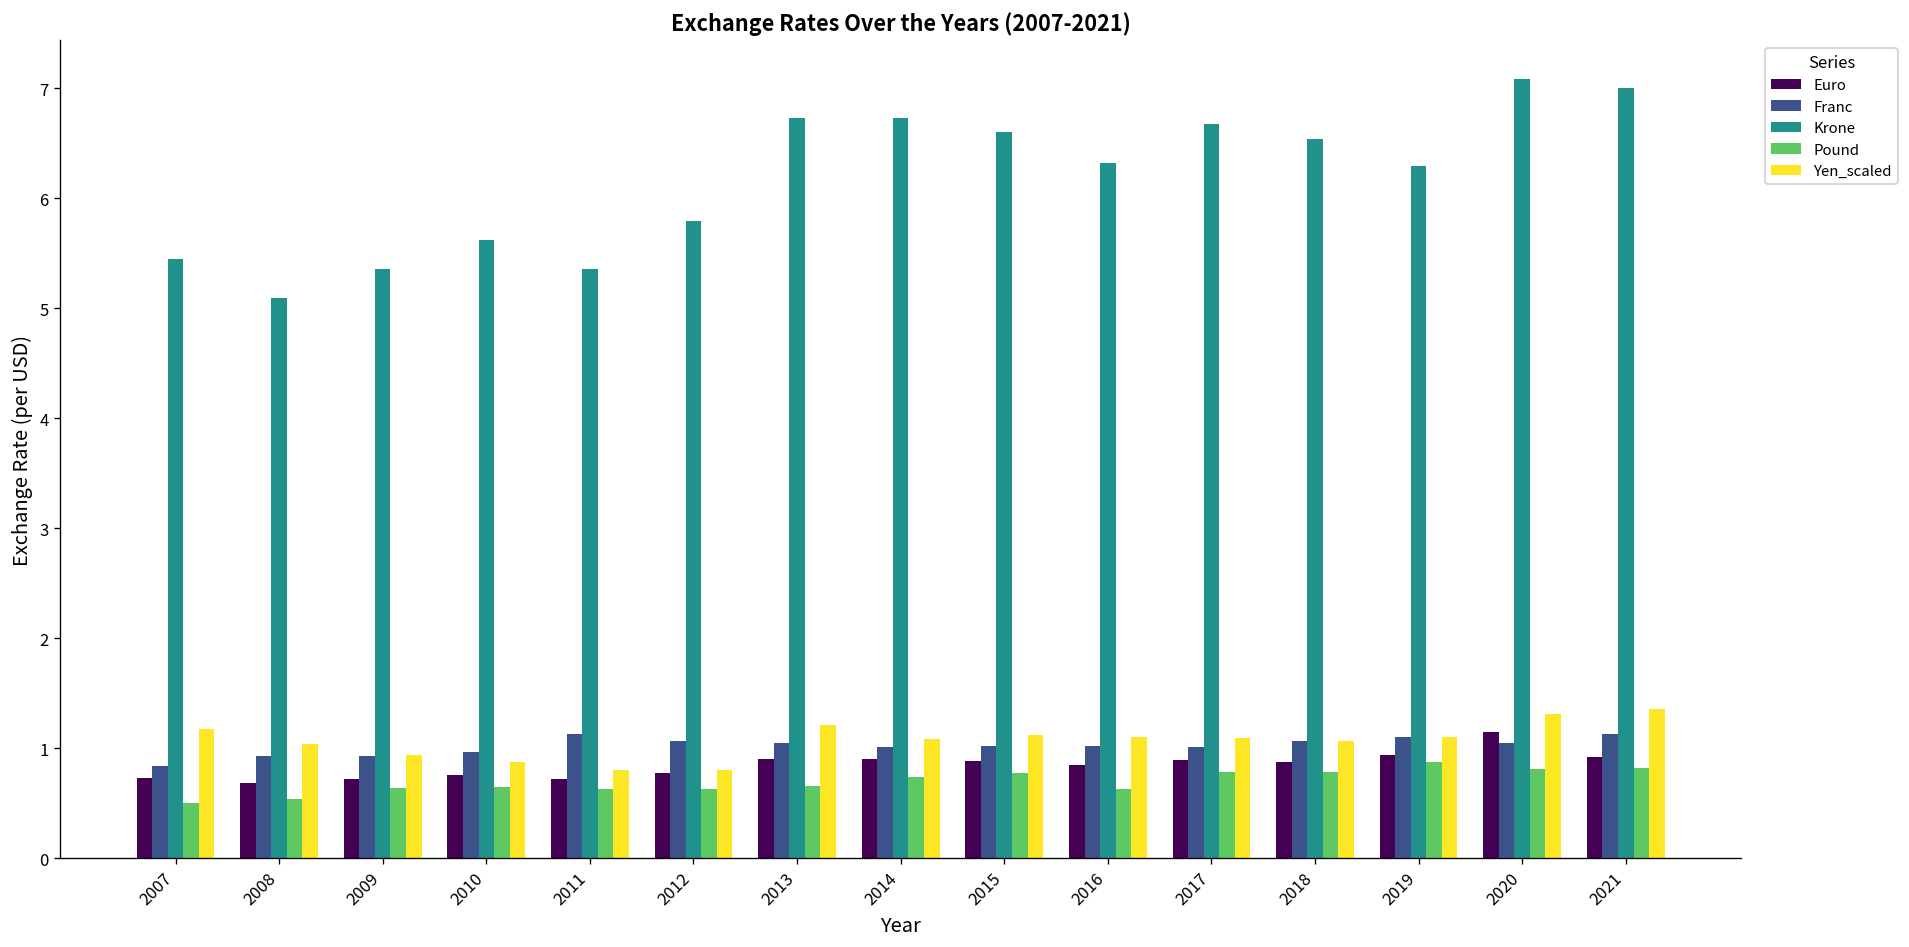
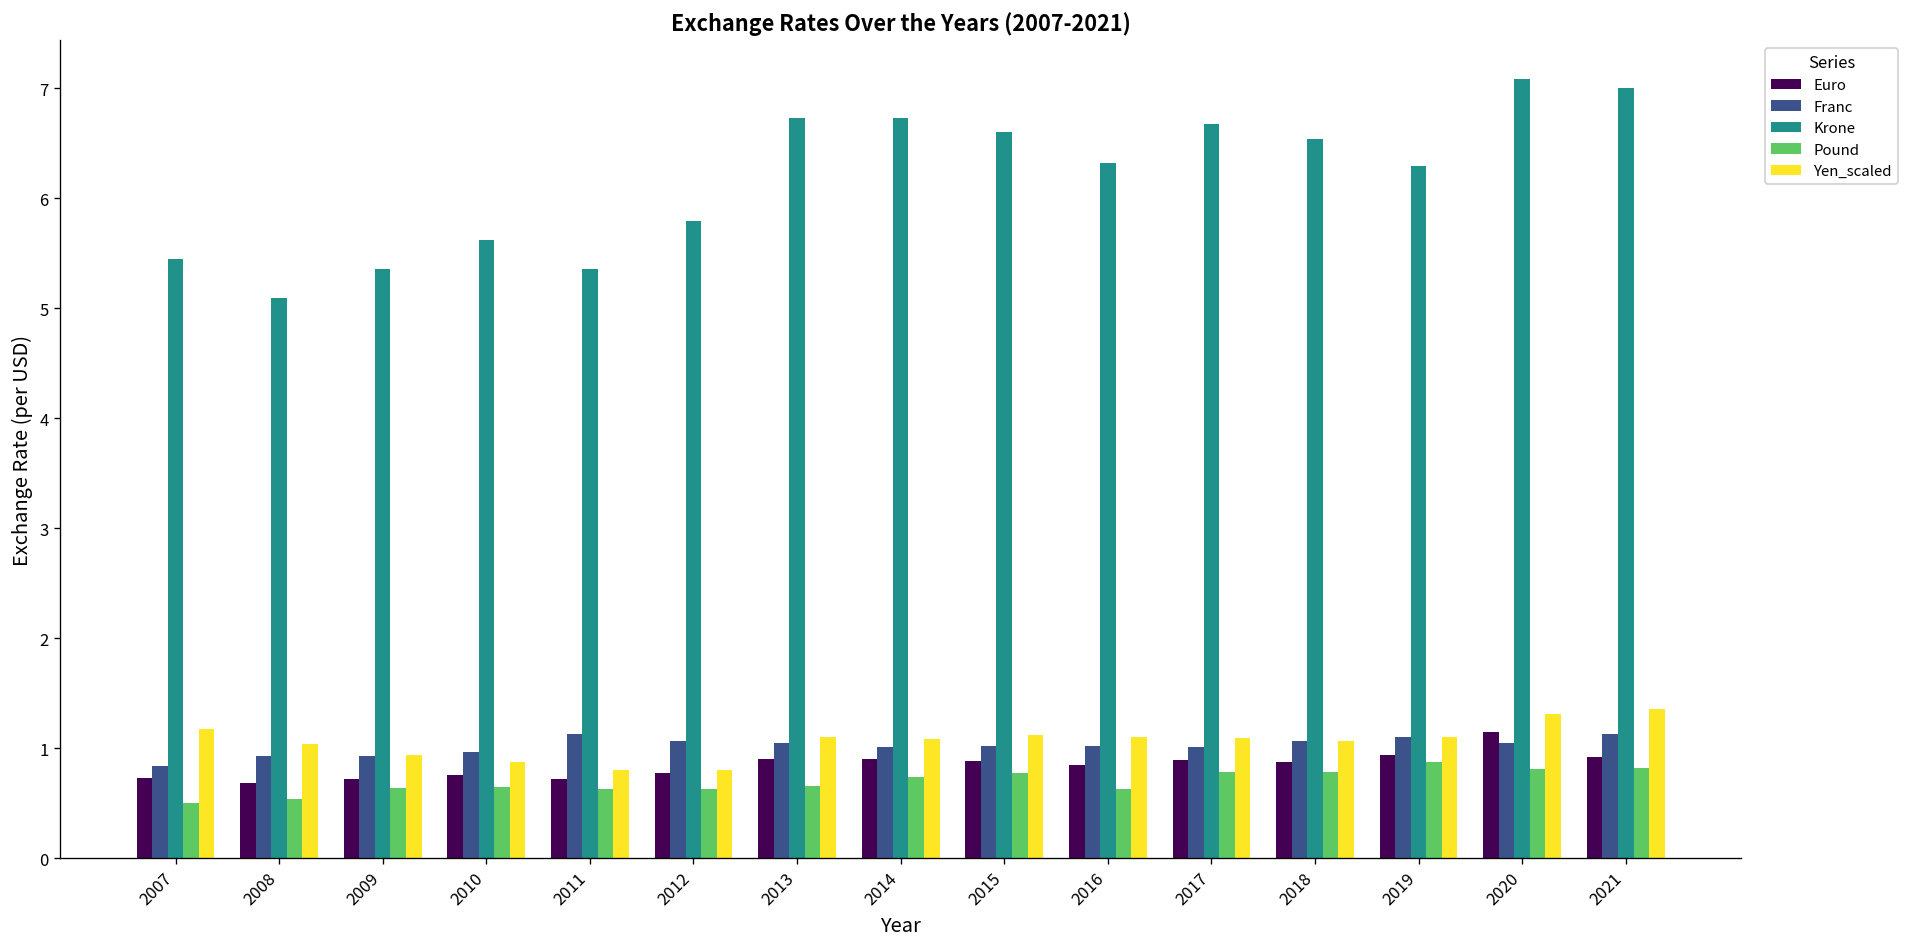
  {
    "Euro": {
      "2007": 0.7,
      "2008": 0.7,
      "2009": 0.7,
      "2010": 0.8,
      "2011": 0.7,
      "2012": 0.8,
      "2013": 0.9,
      "2014": 0.9,
      "2015": 0.9,
      "2016": 0.8,
      "2017": 0.9,
      "2018": 0.9,
      "2019": 0.9,
      "2020": 1.1,
      "2021": 0.9
    },
    "Franc": {
      "2007": 0.8,
      "2008": 0.9,
      "2009": 0.9,
      "2010": 1.0,
      "2011": 1.1,
      "2012": 1.1,
      "2013": 1.0,
      "2014": 1.0,
      "2015": 1.0,
      "2016": 1.0,
      "2017": 1.0,
      "2018": 1.1,
      "2019": 1.1,
      "2020": 1.0,
      "2021": 1.1
    },
    "Krone": {
      "2007": 5.4,
      "2008": 5.1,
      "2009": 5.4,
      "2010": 5.6,
      "2011": 5.4,
      "2012": 5.8,
      "2013": 6.7,
      "2014": 6.7,
      "2015": 6.6,
      "2016": 6.3,
      "2017": 6.7,
      "2018": 6.5,
      "2019": 6.3,
      "2020": 7.1,
      "2021": 7.0
    },
    "Pound": {
      "2007": 0.5,
      "2008": 0.5,
      "2009": 0.6,
      "2010": 0.6,
      "2011": 0.6,
      "2012": 0.6,
      "2013": 0.7,
      "2014": 0.7,
      "2015": 0.8,
      "2016": 0.6,
      "2017": 0.8,
      "2018": 0.8,
      "2019": 0.9,
      "2020": 0.8,
      "2021": 0.8
    },
    "Yen_scaled": {
      "2007": 1.2,
      "2008": 1.0,
      "2009": 0.9,
      "2010": 0.9,
      "2011": 0.8,
      "2012": 0.8,
-     "2013": 1.2,
+     "2013": 1.1,
      "2014": 1.1,
      "2015": 1.1,
      "2016": 1.1,
      "2017": 1.1,
      "2018": 1.1,
      "2019": 1.1,
      "2020": 1.3,
      "2021": 1.4
    }
  }
